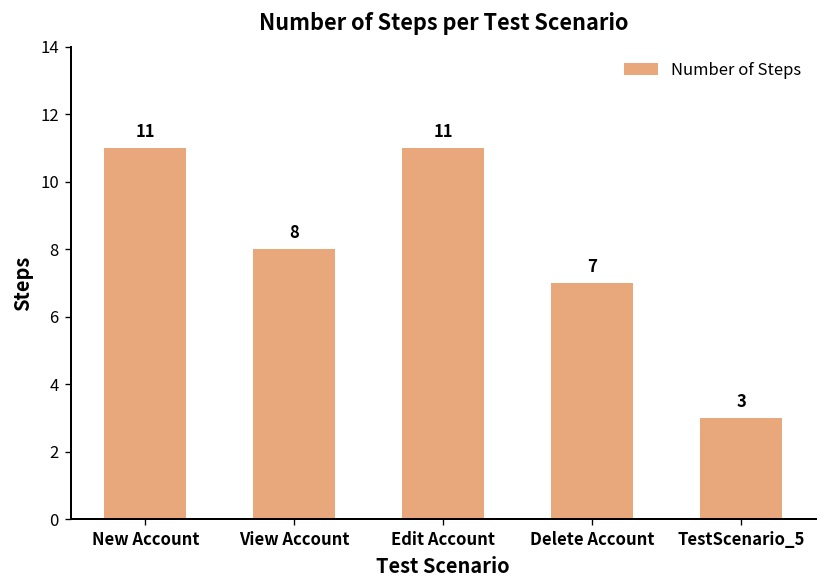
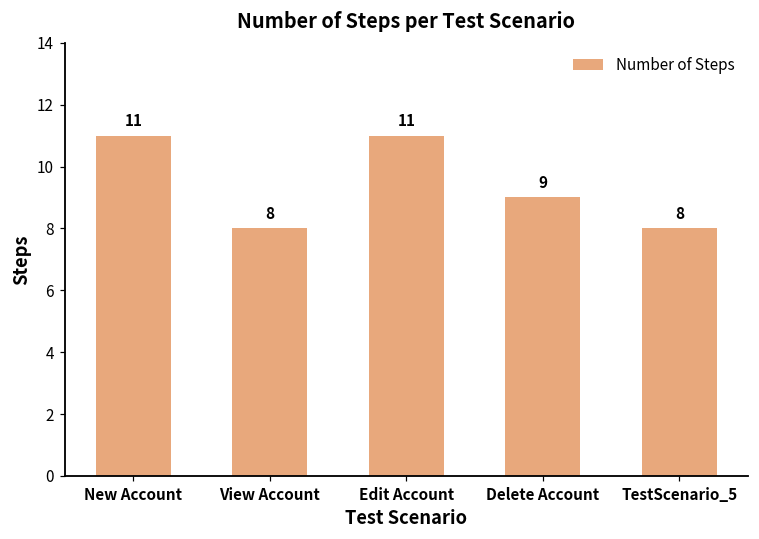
  {
    "New Account": 11,
    "View Account": 8,
    "Edit Account": 11,
-   "Delete Account": 7,
-   "TestScenario_5": 3
+   "Delete Account": 9,
+   "TestScenario_5": 8
  }
